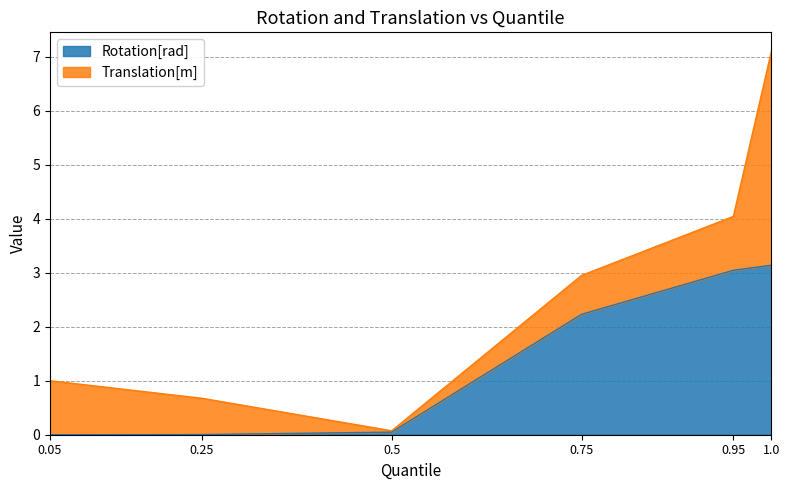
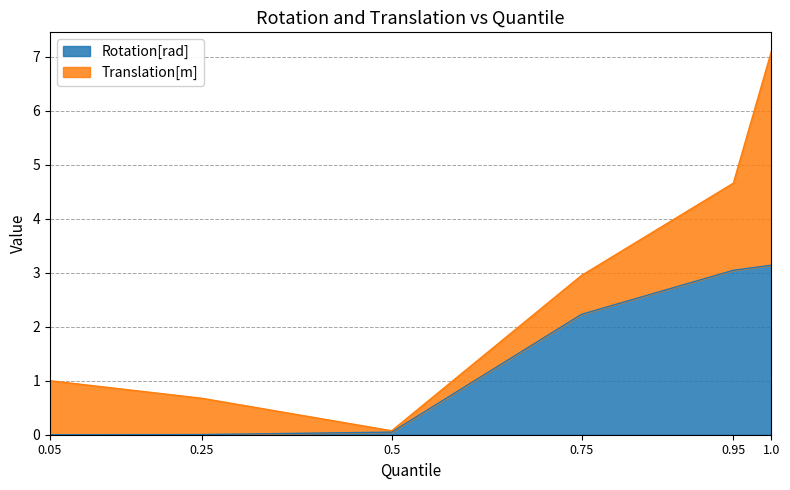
  {
    "Rotation[rad]": {
      "0.05": 0.0,
      "0.25": 0.0,
      "0.75": 2.2,
      "0.95": 3.0,
      "1.0": 3.1
    },
    "Translation[m]": {
      "0.05": 1.0,
      "0.25": 0.7,
      "0.75": 0.7,
-     "0.95": 1.0,
+     "0.95": 1.6,
      "1.0": 4.0
    }
  }
